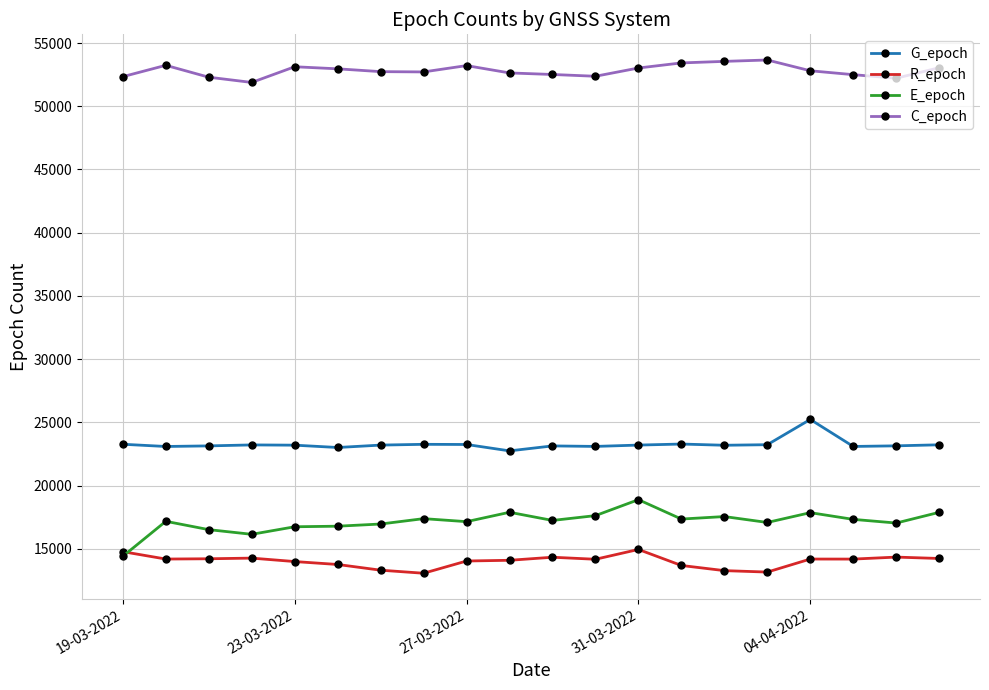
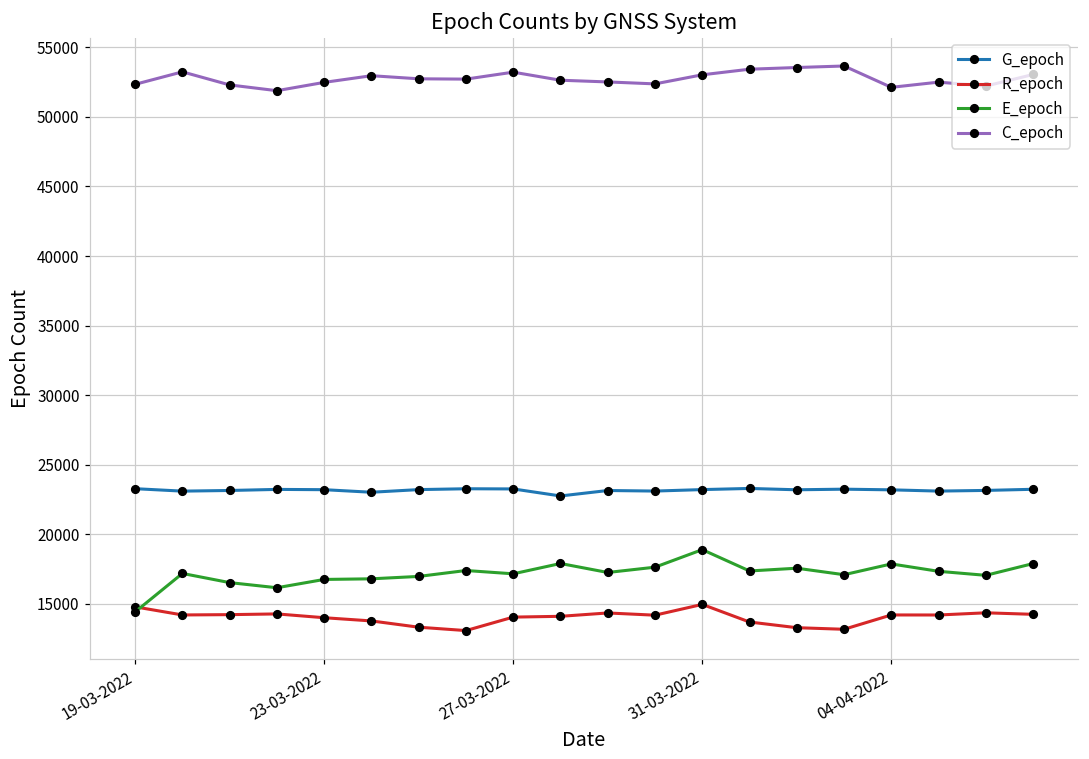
  {
    "G_epoch": {
      "19-03-2022": 23300,
      "23-03-2022": 23200,
      "27-03-2022": 23300,
      "31-03-2022": 23200,
-     "04-04-2022": 25200
+     "04-04-2022": 23200
    },
    "R_epoch": {
      "19-03-2022": 14800,
      "23-03-2022": 14000,
      "27-03-2022": 14000,
      "31-03-2022": 15000,
      "04-04-2022": 14200
    },
    "E_epoch": {
      "19-03-2022": 14400,
      "23-03-2022": 16700,
      "27-03-2022": 17200,
      "31-03-2022": 18900,
      "04-04-2022": 17900
    },
    "C_epoch": {
      "19-03-2022": 52300,
-     "23-03-2022": 53100,
+     "23-03-2022": 52500,
      "27-03-2022": 53200,
      "31-03-2022": 53000,
-     "04-04-2022": 52800
+     "04-04-2022": 52100
    }
  }
